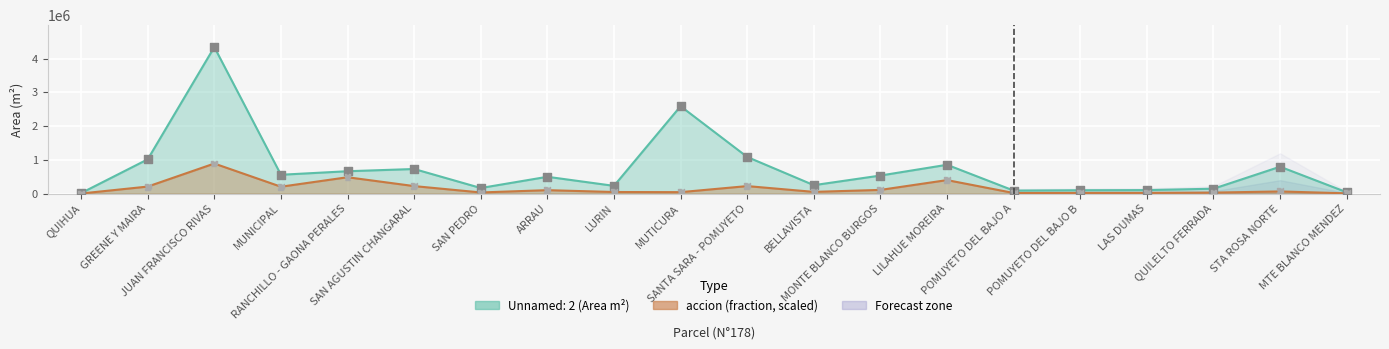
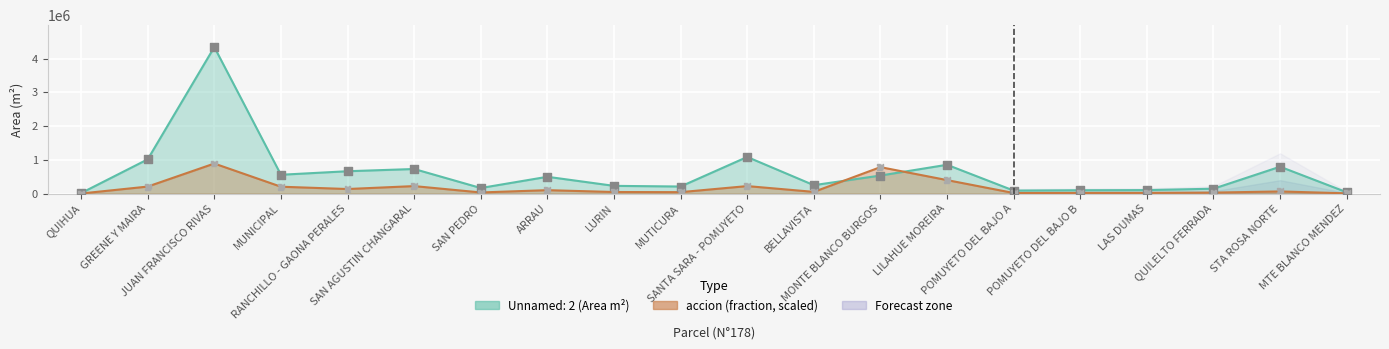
  {
    "Unnamed: 2 (Area m²)": {
      "GREENE Y MAIRA": 1000000,
      "JUAN FRANCISCO RIVAS": 4300000,
      "MUNICIPAL": 600000,
      "RANCHILLO - GAONA PERALES": 700000,
      "SAN AGUSTIN CHANGARAL": 700000,
      "SAN PEDRO": 200000,
      "ARRAU": 500000,
      "LURIN": 200000,
-     "MUTICURA": 2600000,
+     "MUTICURA": 200000,
      "SANTA SARA - POMUYETO": 1100000,
      "BELLAVISTA": 300000,
      "MONTE BLANCO BURGOS": 500000,
      "LILAHUE MOREIRA": 900000,
      "STA ROSA NORTE": 800000
    },
    "accion (fraction, scaled)": {
      "GREENE Y MAIRA": 200000,
      "JUAN FRANCISCO RIVAS": 900000,
      "MUNICIPAL": 200000,
-     "RANCHILLO - GAONA PERALES": 500000,
+     "RANCHILLO - GAONA PERALES": 100000,
      "SAN AGUSTIN CHANGARAL": 200000,
      "SAN PEDRO": 0,
      "ARRAU": 100000,
      "LURIN": 0,
      "MUTICURA": 0,
      "SANTA SARA - POMUYETO": 200000,
      "BELLAVISTA": 100000,
-     "MONTE BLANCO BURGOS": 100000,
+     "MONTE BLANCO BURGOS": 800000,
      "LILAHUE MOREIRA": 400000,
      "STA ROSA NORTE": 100000
    }
  }
